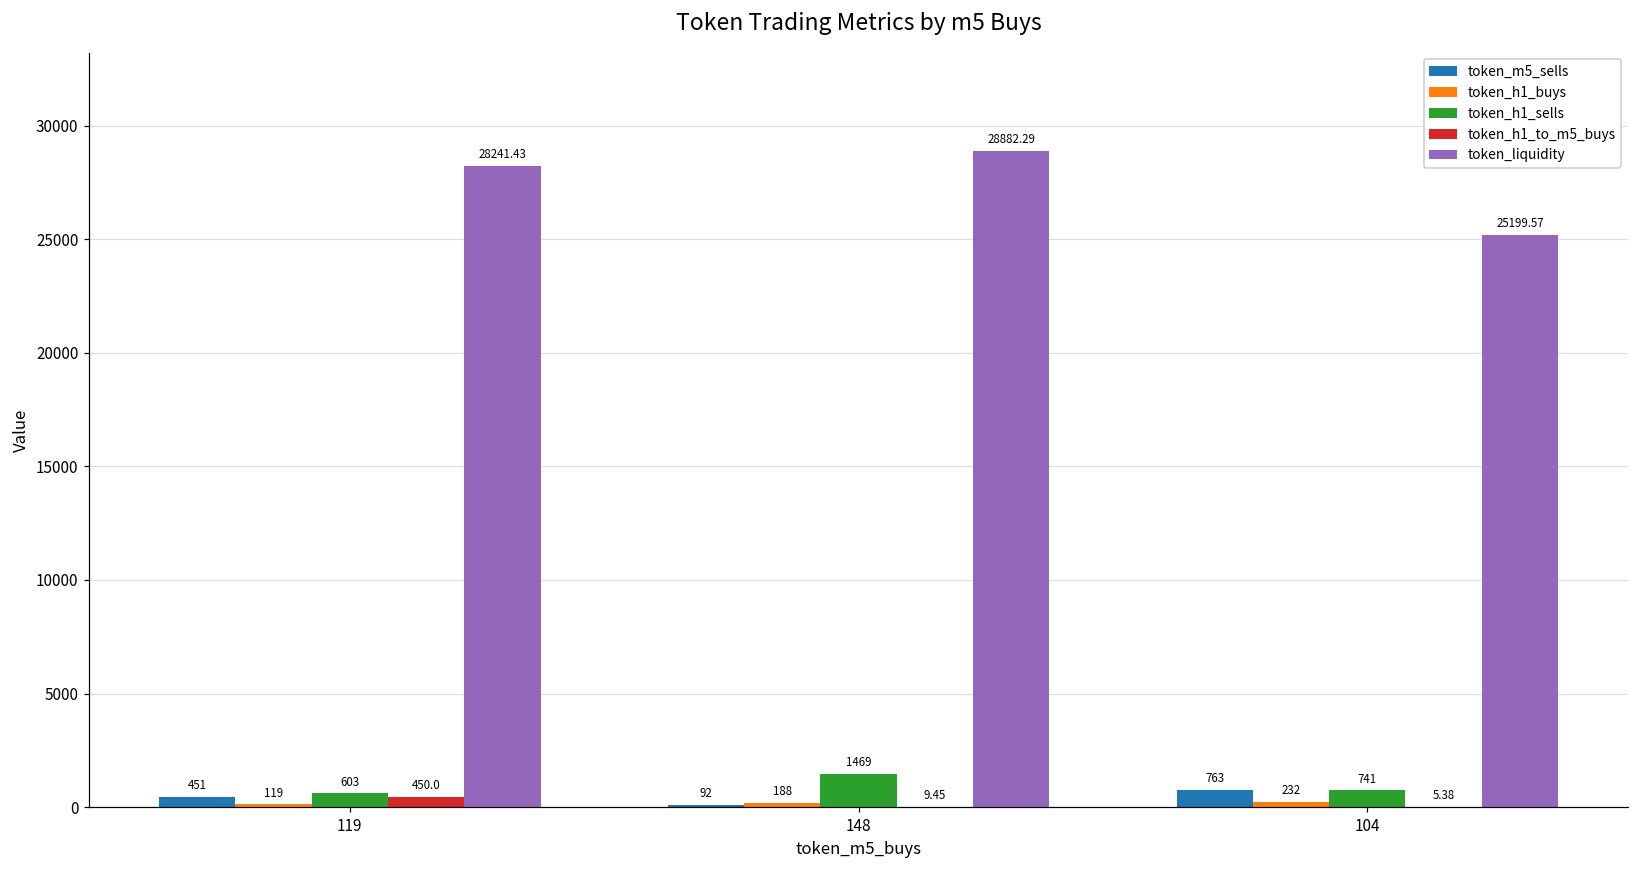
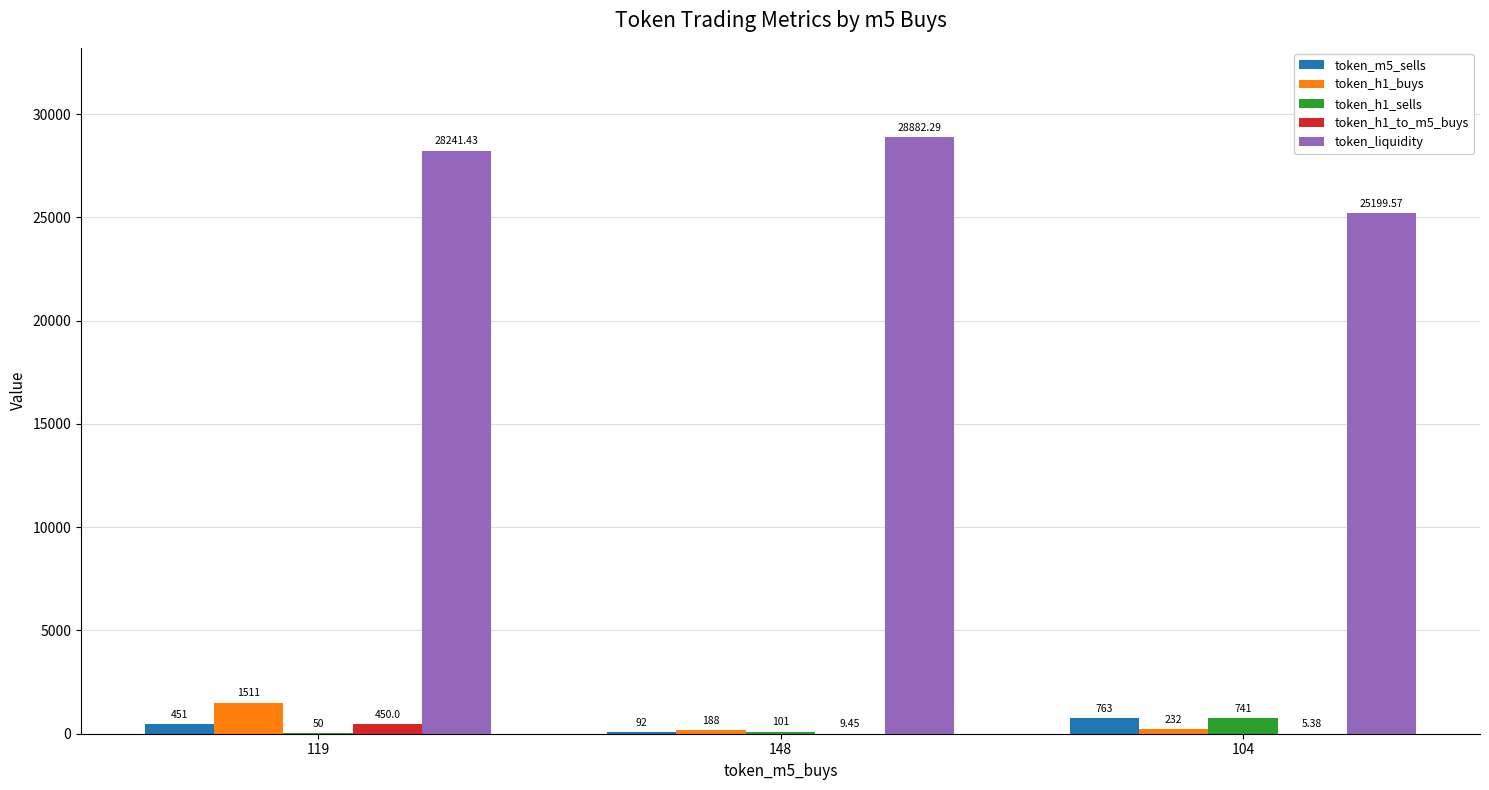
  {
    "token_m5_sells": {
      "119": 451,
      "148": 92,
      "104": 763
    },
    "token_h1_buys": {
-     "119": 119,
+     "119": 1511,
      "148": 188,
      "104": 232
    },
    "token_h1_sells": {
-     "119": 603,
-     "148": 1469,
+     "119": 50,
+     "148": 101,
      "104": 741
    },
    "token_h1_to_m5_buys": {
      "119": 450.0,
      "148": 9.45,
      "104": 5.38
    },
    "token_liquidity": {
      "119": 28241.43,
      "148": 28882.29,
      "104": 25199.57
    }
  }
